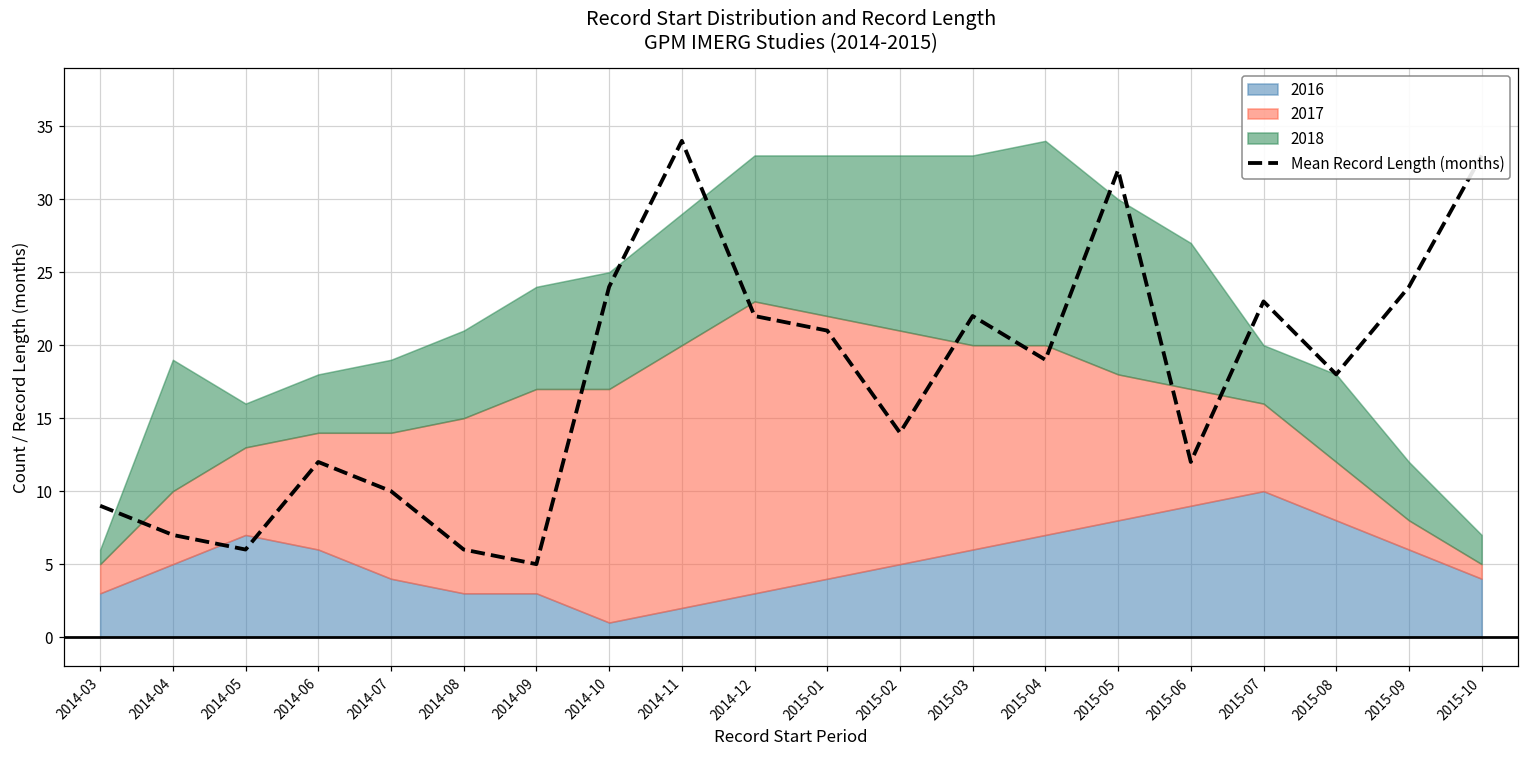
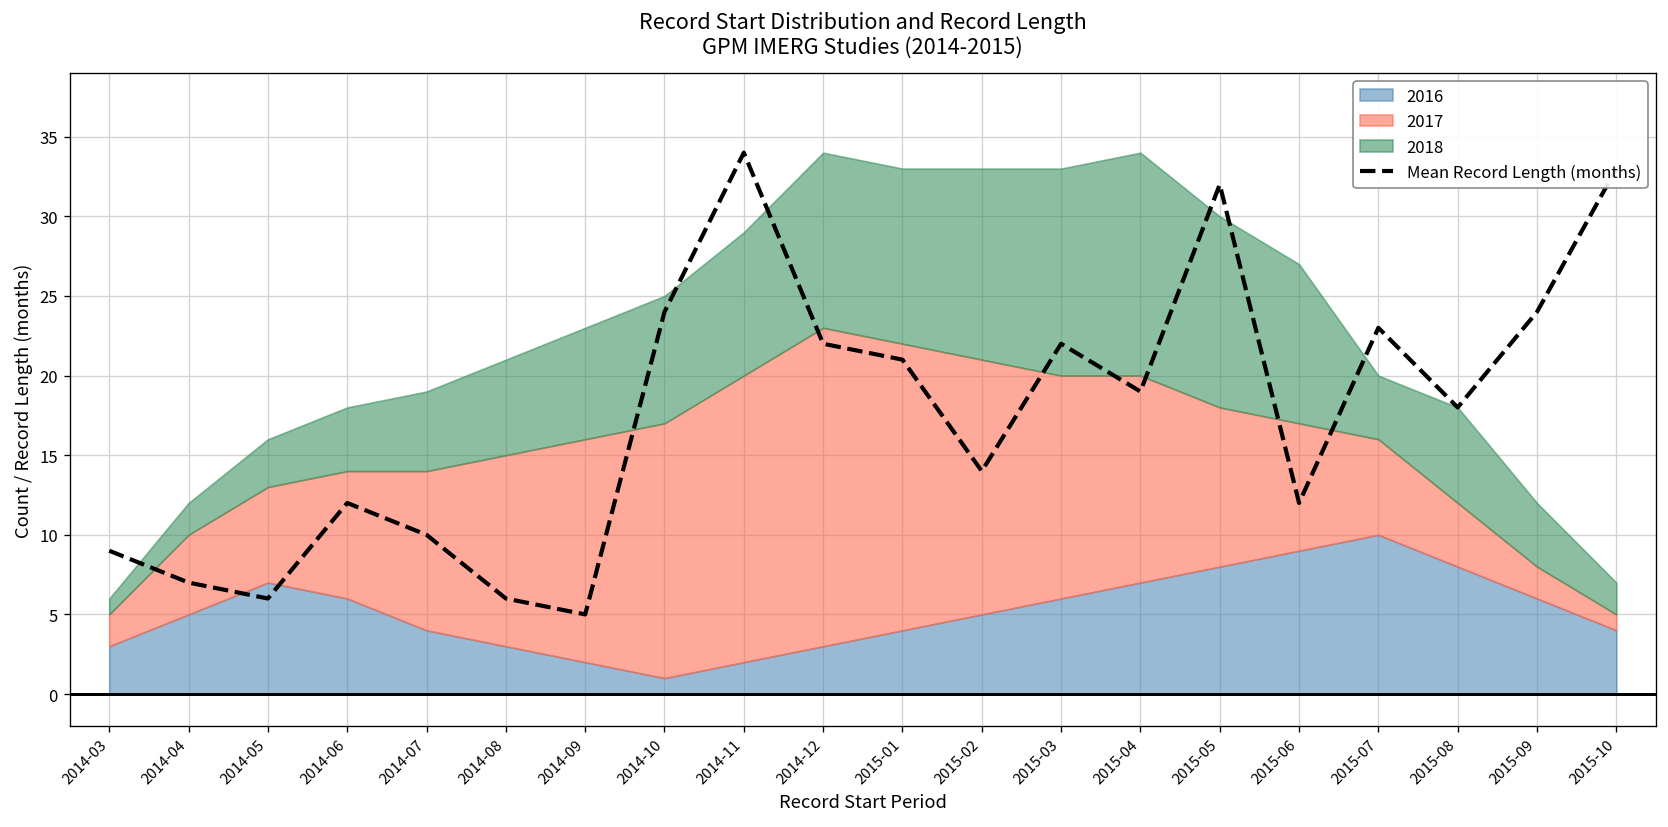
  {
    "Mean Record Length (months)": {
      "2014-03": 9,
      "2014-04": 7,
      "2014-05": 6,
      "2014-06": 12,
      "2014-07": 10,
      "2014-08": 6,
      "2014-09": 5,
      "2014-10": 24,
      "2014-11": 34,
      "2014-12": 22,
      "2015-01": 21,
      "2015-02": 14,
      "2015-03": 22,
      "2015-04": 19,
      "2015-05": 32,
      "2015-06": 12,
      "2015-07": 23,
      "2015-09": 24
    },
    "2016": {
      "2014-03": 3,
      "2014-04": 5,
      "2014-05": 7,
      "2014-06": 6,
      "2014-07": 4,
      "2014-08": 3,
-     "2014-09": 3,
+     "2014-09": 2,
      "2014-10": 1,
      "2014-11": 2,
      "2014-12": 3,
      "2015-01": 4,
      "2015-02": 5,
      "2015-03": 6,
      "2015-04": 7,
      "2015-05": 8,
      "2015-06": 9,
      "2015-07": 10,
      "2015-08": 8,
      "2015-09": 6,
      "2015-10": 4
    },
    "2017": {
      "2014-03": 2,
      "2014-04": 5,
      "2014-05": 6,
      "2014-06": 8,
      "2014-07": 10,
      "2014-08": 12,
      "2014-09": 14,
      "2014-10": 16,
      "2014-11": 18,
      "2014-12": 20,
      "2015-01": 18,
      "2015-02": 16,
      "2015-03": 14,
      "2015-04": 13,
      "2015-05": 10,
      "2015-06": 8,
      "2015-07": 6,
      "2015-08": 4,
      "2015-09": 2,
      "2015-10": 1
    },
    "2018": {
      "2014-03": 1,
-     "2014-04": 9,
+     "2014-04": 2,
      "2014-05": 3,
      "2014-06": 4,
      "2014-07": 5,
      "2014-08": 6,
      "2014-09": 7,
      "2014-10": 8,
      "2014-11": 9,
-     "2014-12": 10,
+     "2014-12": 11,
      "2015-01": 11,
      "2015-02": 12,
      "2015-03": 13,
      "2015-04": 14,
      "2015-05": 12,
      "2015-06": 10,
      "2015-07": 4,
      "2015-09": 4,
      "2015-10": 2
    }
  }
